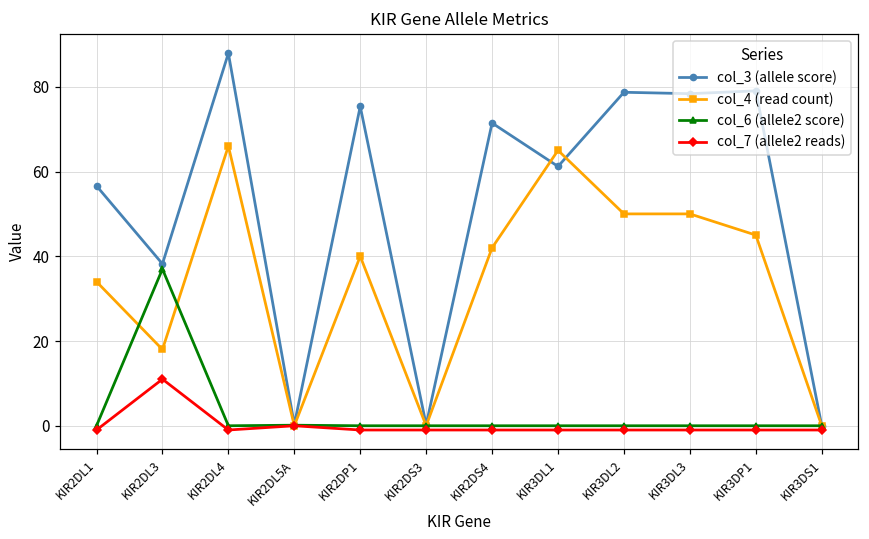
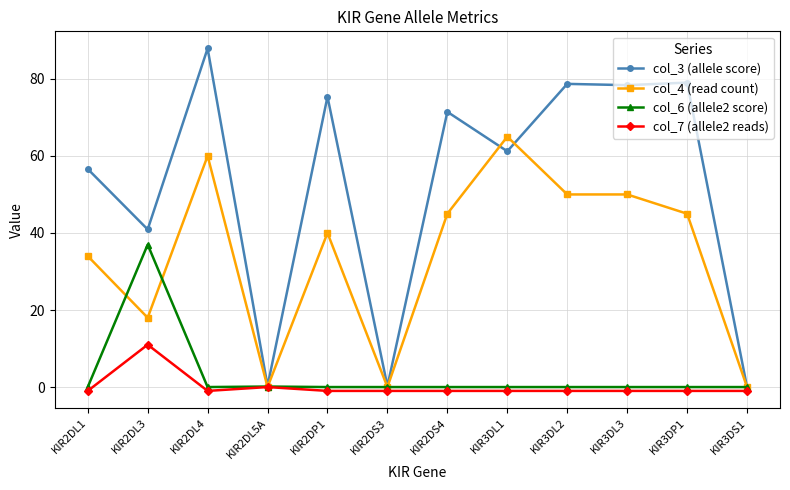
  {
    "col_3 (allele score)": {
      "KIR2DL1": 57,
-     "KIR2DL3": 38,
+     "KIR2DL3": 41,
      "KIR2DL4": 88,
      "KIR2DP1": 75,
      "KIR2DS4": 71,
      "KIR3DL1": 61,
      "KIR3DL2": 79
    },
    "col_4 (read count)": {
      "KIR2DL1": 34,
      "KIR2DL3": 18,
-     "KIR2DL4": 66,
+     "KIR2DL4": 60,
      "KIR2DP1": 40,
-     "KIR2DS4": 42,
+     "KIR2DS4": 45,
      "KIR3DL1": 65,
      "KIR3DL2": 50,
      "KIR3DL3": 50,
      "KIR3DP1": 45
    },
    "col_6 (allele2 score)": {
      "KIR2DL1": 0,
      "KIR2DL3": 37,
      "KIR2DL4": 0,
      "KIR2DP1": 0,
      "KIR2DS4": 0,
      "KIR3DL1": 0,
      "KIR3DL2": 0,
      "KIR3DL3": 0,
      "KIR3DP1": 0
    },
    "col_7 (allele2 reads)": {
      "KIR2DL1": -1,
      "KIR2DL3": 11,
      "KIR2DL4": -1,
      "KIR2DP1": -1,
      "KIR2DS3": -1,
      "KIR2DS4": -1,
      "KIR3DL1": -1,
      "KIR3DL2": -1,
      "KIR3DL3": -1,
      "KIR3DP1": -1,
      "KIR3DS1": -1
    }
  }
